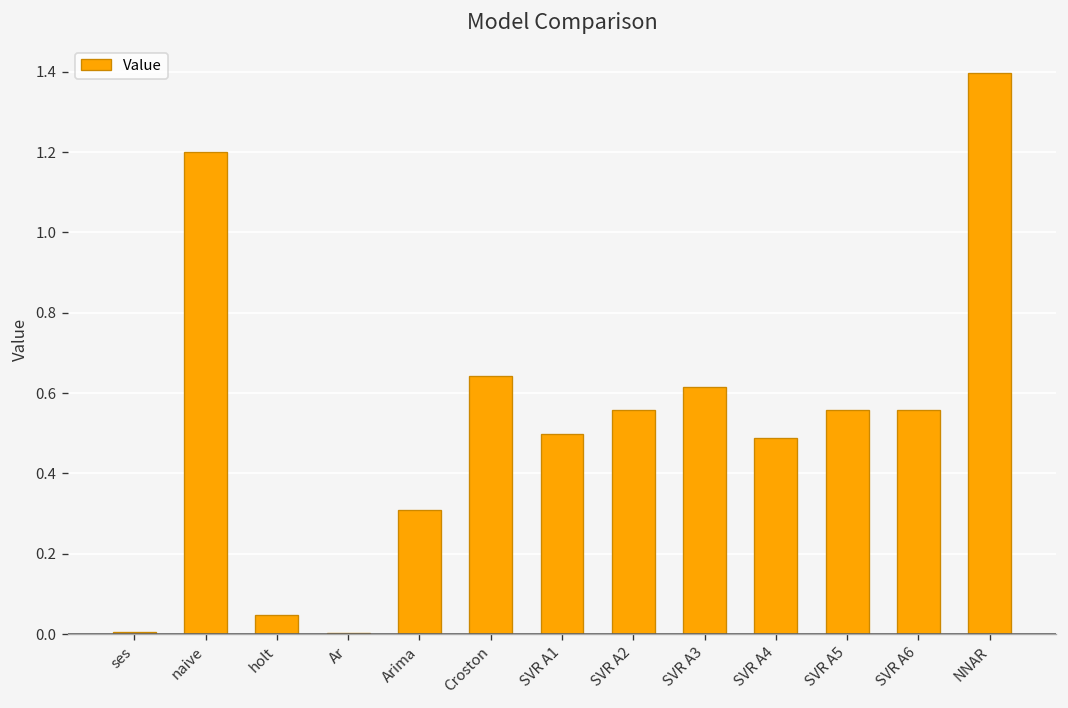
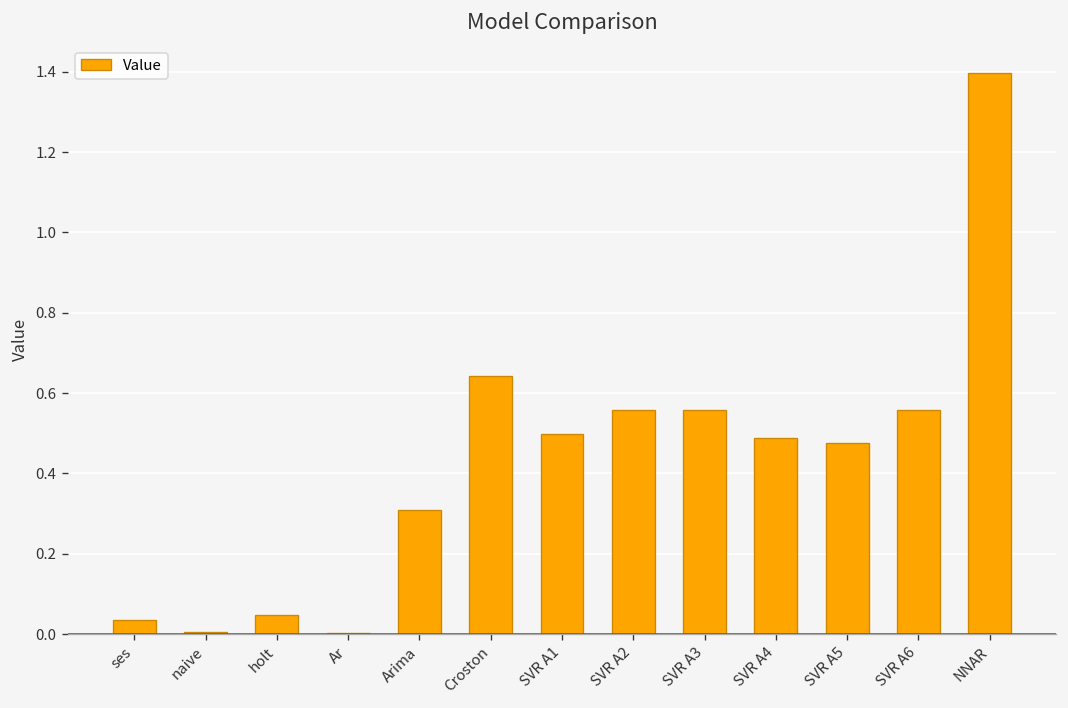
  {
-   "ses": 0.01,
-   "naive": 1.20,
+   "ses": 0.03,
+   "naive": 0.01,
    "holt": 0.05,
    "Arima": 0.31,
    "Croston": 0.64,
    "SVR A1": 0.50,
    "SVR A2": 0.56,
-   "SVR A3": 0.62,
+   "SVR A3": 0.56,
    "SVR A4": 0.49,
-   "SVR A5": 0.56,
+   "SVR A5": 0.48,
    "SVR A6": 0.56,
    "NNAR": 1.40
  }
